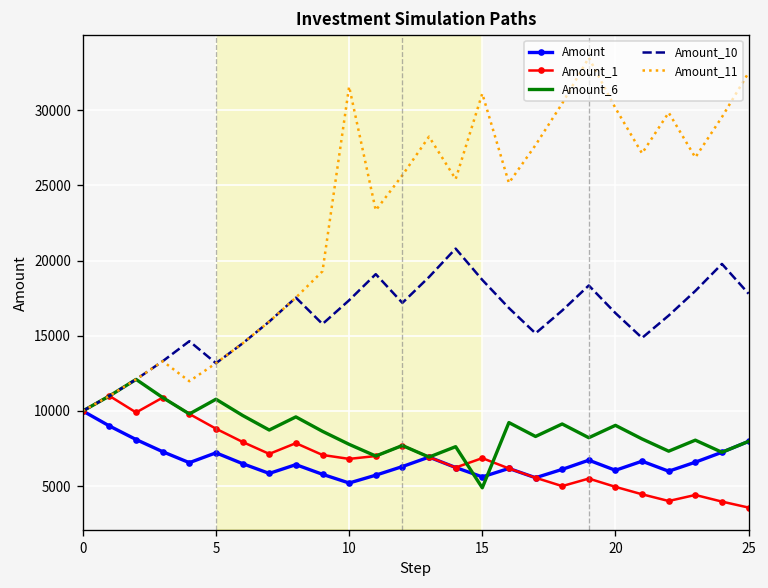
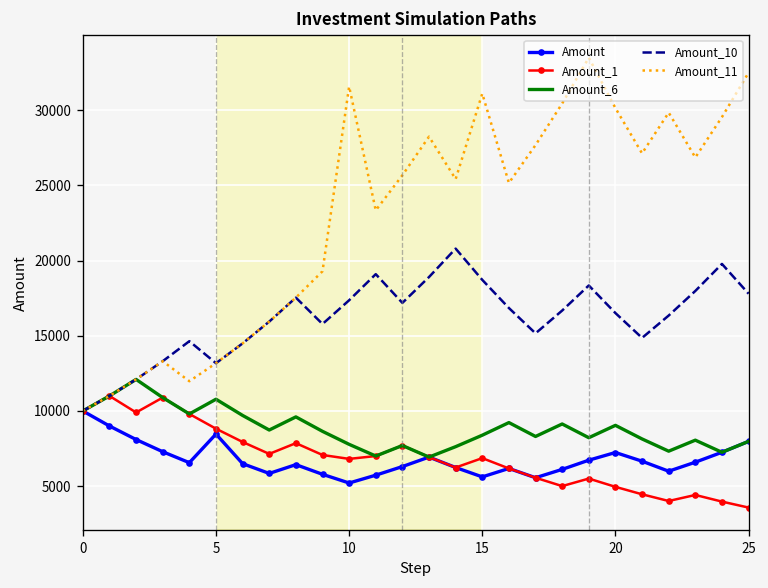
  {
    "Amount": {
-     "5": 7200,
+     "5": 8500,
      "10": 5200,
      "15": 5600,
-     "20": 6100
+     "20": 7200
    },
    "Amount_1": {
      "5": 8800,
      "10": 6800,
      "15": 6900,
      "20": 5000,
      "25": 3600
    },
    "Amount_6": {
      "5": 10800,
      "10": 7800,
-     "15": 4900,
+     "15": 8400,
      "20": 9000
    },
    "Amount_10": {
      "10": 17400,
      "15": 18700,
      "20": 16500,
      "25": 17800
    },
    "Amount_11": {
      "10": 31600,
      "15": 31100,
      "20": 30100,
      "25": 32500
    }
  }
